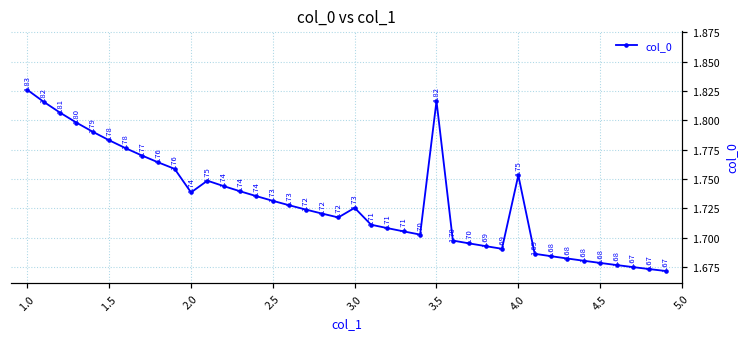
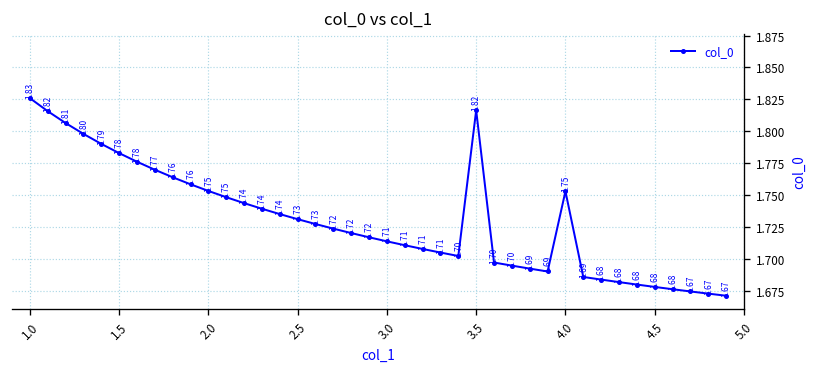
  {
    "1.0": 1.83,
    "1.5": 1.78,
-   "2.0": 1.74,
+   "2.0": 1.75,
    "2.5": 1.73,
-   "3.0": 1.73,
+   "3.0": 1.71,
    "3.5": 1.82,
    "4.0": 1.75,
    "4.5": 1.68
  }
